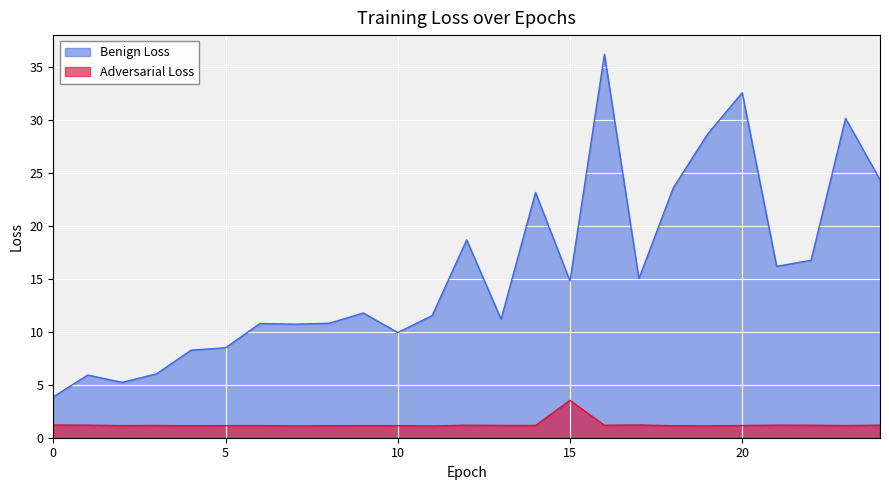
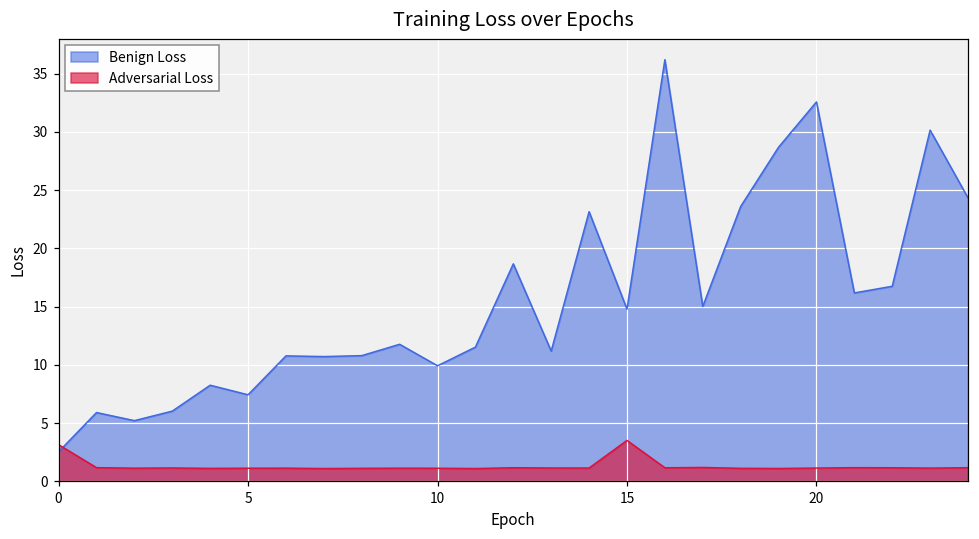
  {
    "Benign Loss": {
-     "0": 3.9,
-     "5": 8.5,
+     "0": 2.6,
+     "5": 7.4,
      "10": 9.9,
      "15": 14.8,
      "20": 32.6
    },
    "Adversarial Loss": {
-     "0": 1.2,
+     "0": 3.2,
      "5": 1.1,
      "10": 1.1,
      "15": 3.5,
      "20": 1.2
    }
  }
